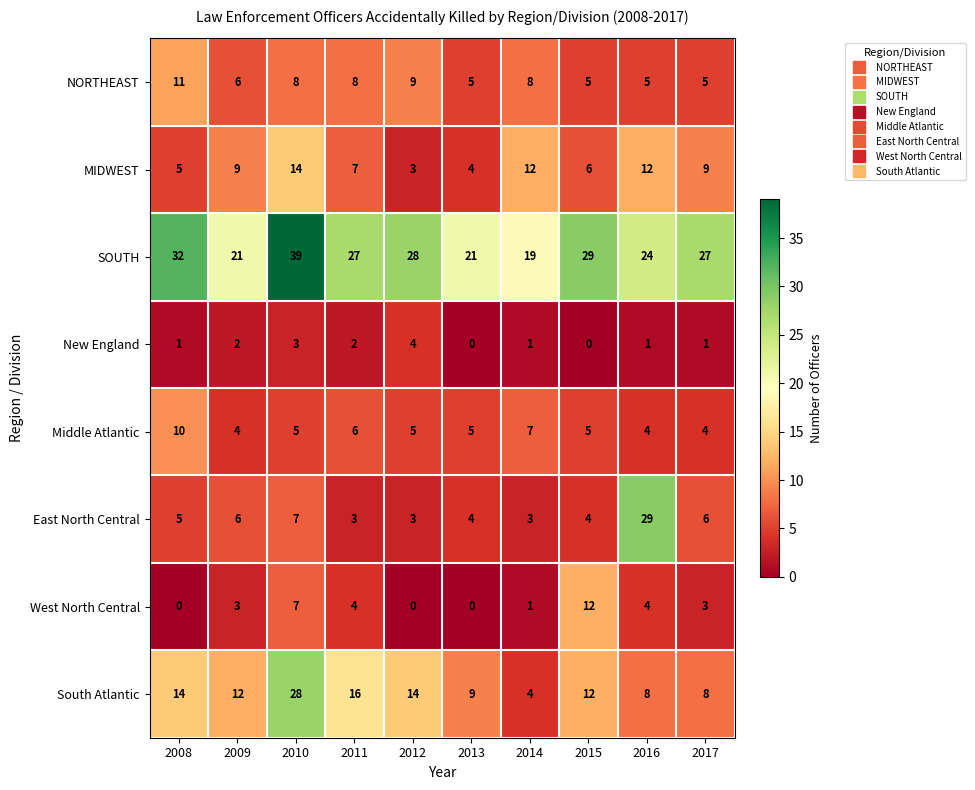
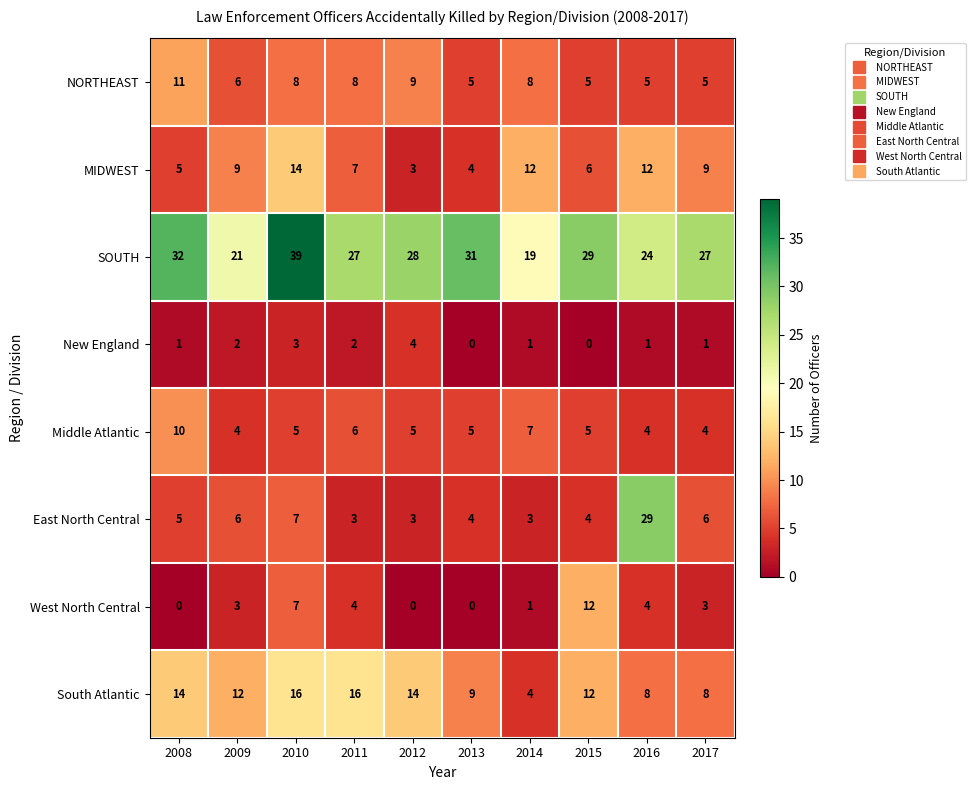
  {
    "NORTHEAST": {
      "2008": 11,
      "2009": 6,
      "2010": 8,
      "2011": 8,
      "2012": 9,
      "2013": 5,
      "2014": 8,
      "2015": 5,
      "2016": 5,
      "2017": 5
    },
    "MIDWEST": {
      "2008": 5,
      "2009": 9,
      "2010": 14,
      "2011": 7,
      "2012": 3,
      "2013": 4,
      "2014": 12,
      "2015": 6,
      "2016": 12,
      "2017": 9
    },
    "SOUTH": {
      "2008": 32,
      "2009": 21,
      "2010": 39,
      "2011": 27,
      "2012": 28,
-     "2013": 21,
+     "2013": 31,
      "2014": 19,
      "2015": 29,
      "2016": 24,
      "2017": 27
    },
    "New England": {
      "2008": 1,
      "2009": 2,
      "2010": 3,
      "2011": 2,
      "2012": 4,
      "2013": 0,
      "2014": 1,
      "2015": 0,
      "2016": 1,
      "2017": 1
    },
    "Middle Atlantic": {
      "2008": 10,
      "2009": 4,
      "2010": 5,
      "2011": 6,
      "2012": 5,
      "2013": 5,
      "2014": 7,
      "2015": 5,
      "2016": 4,
      "2017": 4
    },
    "East North Central": {
      "2008": 5,
      "2009": 6,
      "2010": 7,
      "2011": 3,
      "2012": 3,
      "2013": 4,
      "2014": 3,
      "2015": 4,
      "2016": 29,
      "2017": 6
    },
    "West North Central": {
      "2008": 0,
      "2009": 3,
      "2010": 7,
      "2011": 4,
      "2012": 0,
      "2013": 0,
      "2014": 1,
      "2015": 12,
      "2016": 4,
      "2017": 3
    },
    "South Atlantic": {
      "2008": 14,
      "2009": 12,
-     "2010": 28,
+     "2010": 16,
      "2011": 16,
      "2012": 14,
      "2013": 9,
      "2014": 4,
      "2015": 12,
      "2016": 8,
      "2017": 8
    }
  }
